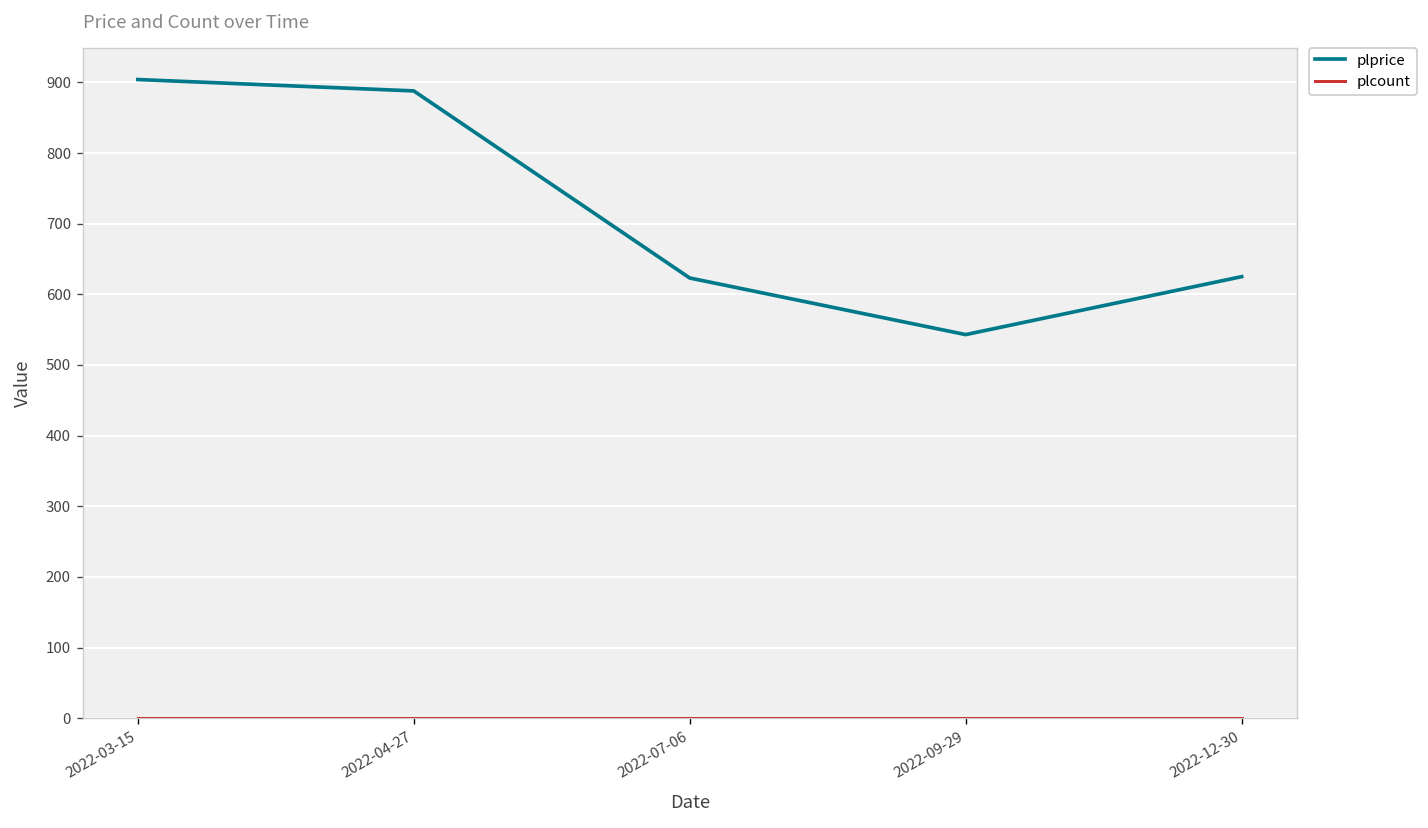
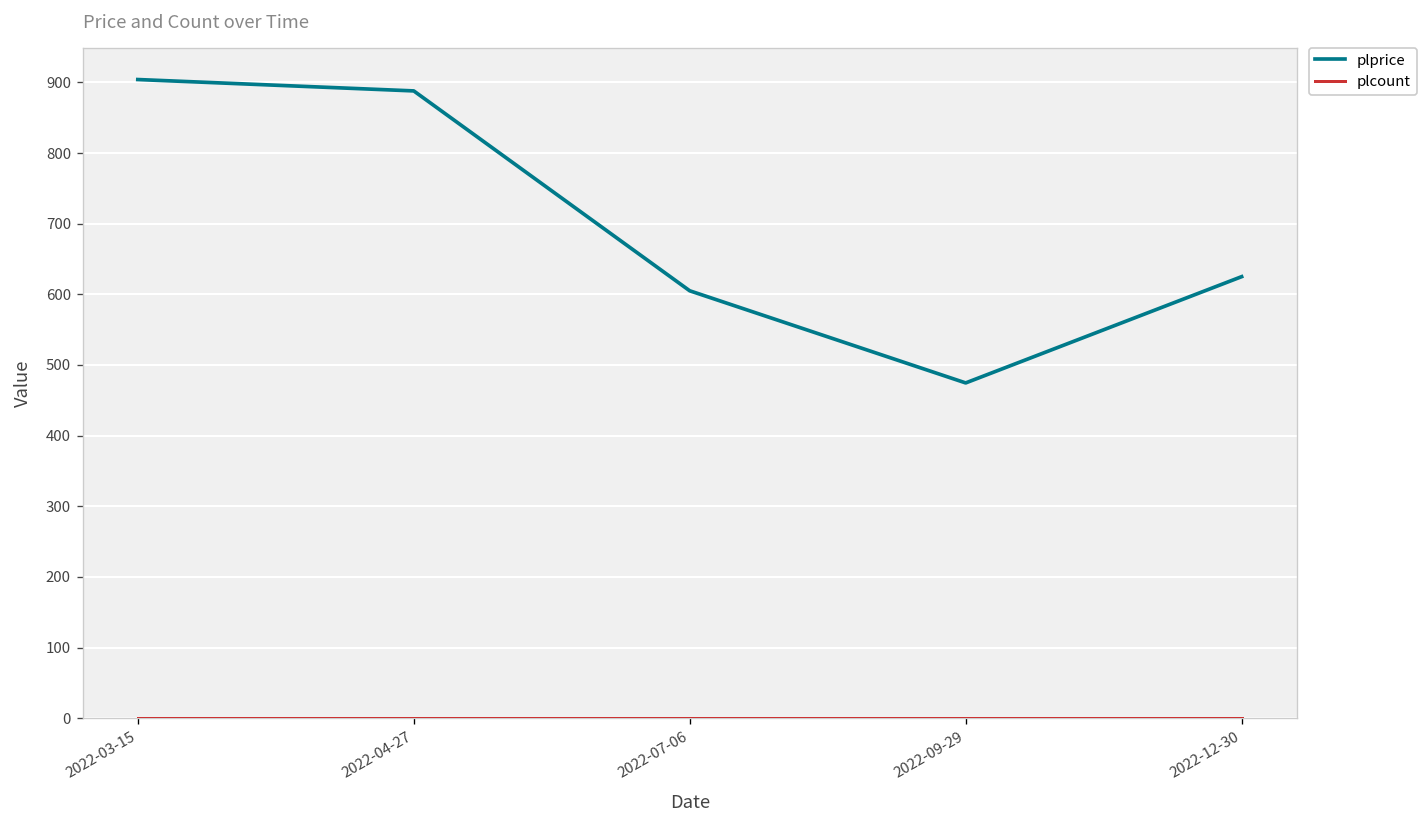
  {
    "plprice": {
      "2022-03-15": 900,
      "2022-04-27": 890,
-     "2022-07-06": 620,
-     "2022-09-29": 540,
+     "2022-07-06": 610,
+     "2022-09-29": 470,
      "2022-12-30": 630
    },
    "plcount": {
      "2022-03-15": 0,
      "2022-04-27": 0,
      "2022-07-06": 0,
      "2022-09-29": 0,
      "2022-12-30": 0
    }
  }
